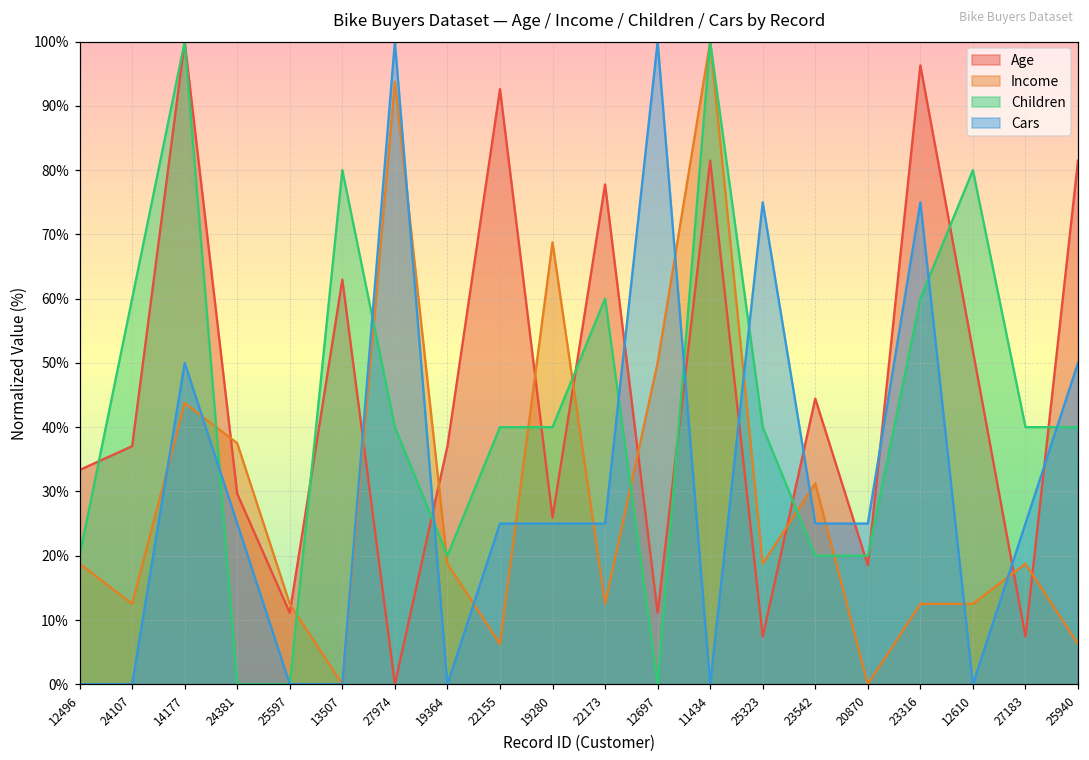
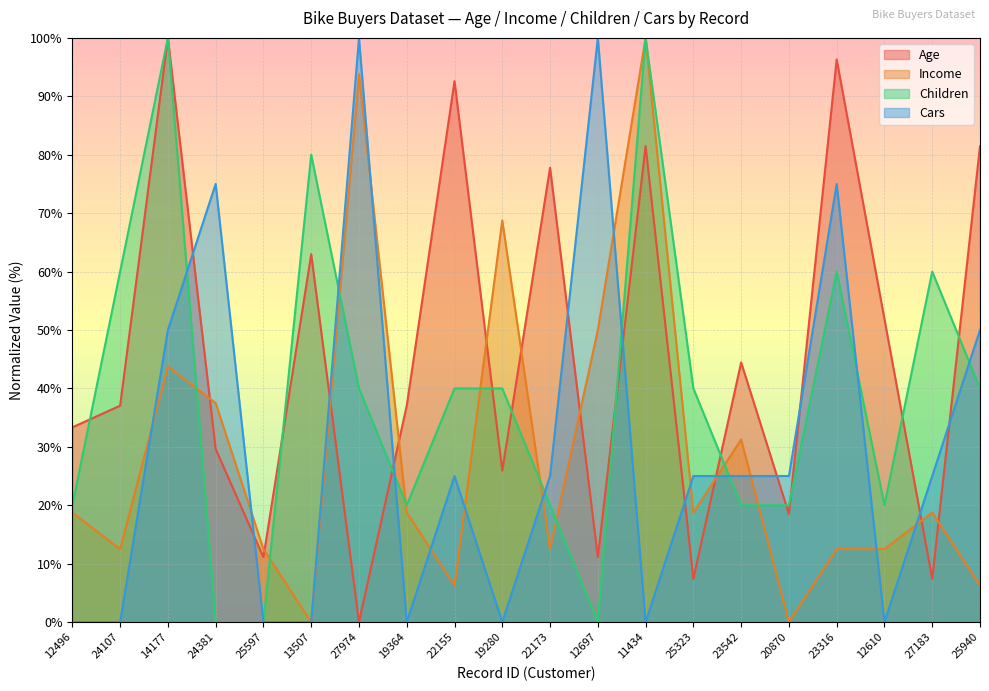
  {
    "Children": {
      "12496": "20%",
      "24107": "60%",
      "24381": "0%",
      "13507": "80%",
      "27974": "40%",
      "19364": "20%",
      "22155": "40%",
      "19280": "40%",
-     "22173": "60%",
+     "22173": "20%",
      "12697": "0%",
      "25323": "40%",
      "23542": "20%",
      "20870": "20%",
      "23316": "60%",
-     "12610": "80%",
-     "27183": "40%",
+     "12610": "20%",
+     "27183": "60%",
      "25940": "40%"
    },
    "Cars": {
      "12496": "0%",
      "24107": "0%",
      "14177": "50%",
-     "24381": "25%",
+     "24381": "75%",
      "27974": "100%",
      "19364": "0%",
      "22155": "25%",
-     "19280": "25%",
+     "19280": "0%",
      "22173": "25%",
      "12697": "100%",
      "11434": "0%",
-     "25323": "75%",
+     "25323": "25%",
      "23542": "25%",
      "20870": "25%",
      "23316": "75%",
      "12610": "0%",
      "27183": "25%",
      "25940": "50%"
    }
  }
